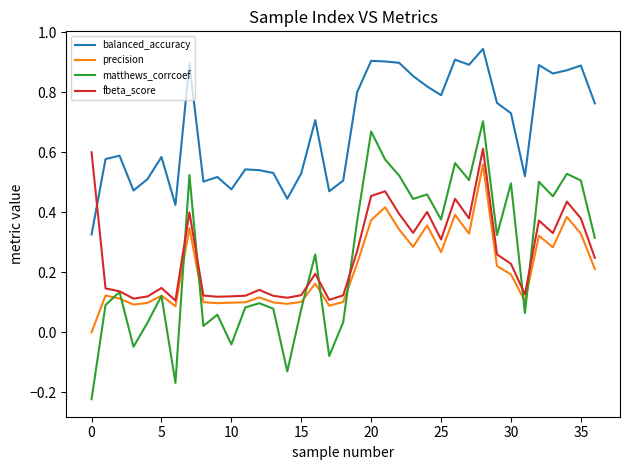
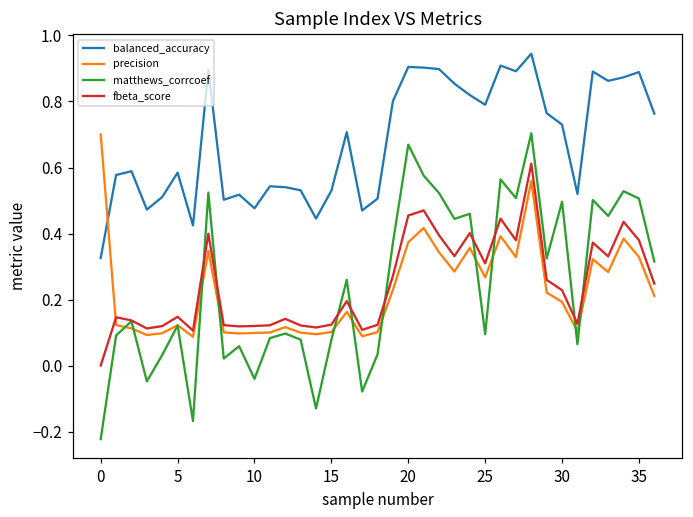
  {
    "balanced_accuracy": {
      "0": 0.33,
      "5": 0.58,
      "10": 0.48,
      "15": 0.53,
      "20": 0.90,
      "25": 0.79,
      "30": 0.73,
      "35": 0.89
    },
    "precision": {
-     "0": 0.0,
+     "0": 0.7,
      "10": 0.1,
      "15": 0.1,
      "20": 0.37,
      "25": 0.27,
      "30": 0.2,
      "35": 0.33
    },
    "matthews_corrcoef": {
      "0": -0.22,
      "10": -0.04,
      "15": 0.08,
      "20": 0.67,
-     "25": 0.38,
+     "25": 0.10,
      "30": 0.50,
      "35": 0.51
    },
    "fbeta_score": {
-     "0": 0.6,
+     "0": 0.0,
      "5": 0.15,
      "10": 0.12,
      "15": 0.12,
      "20": 0.45,
      "25": 0.31,
      "30": 0.23,
      "35": 0.38
    }
  }
